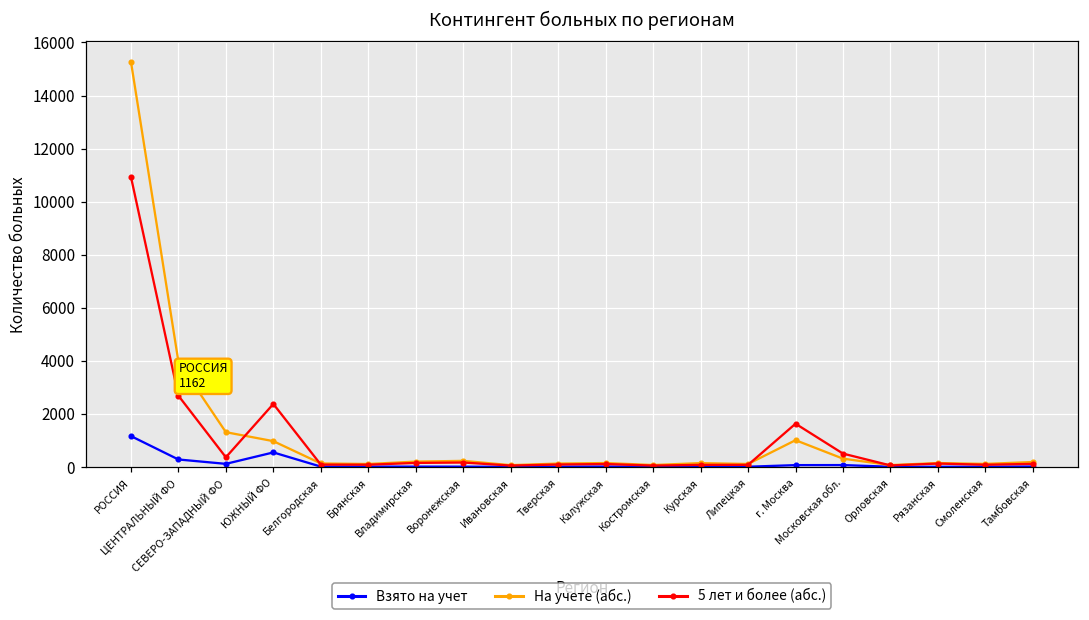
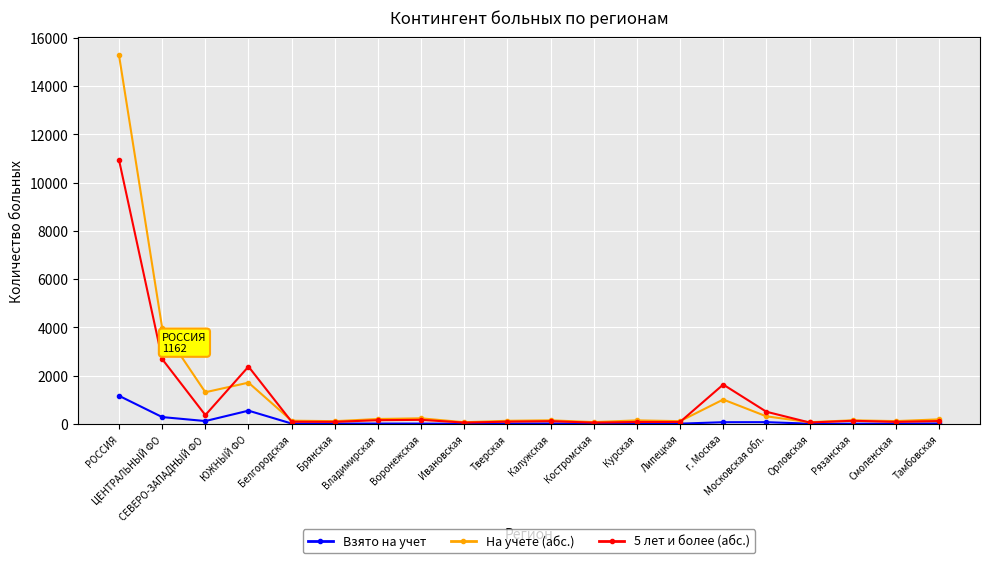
  {
    "Взято на учет": {
      "РОССИЯ": 1200,
      "ЦЕНТРАЛЬНЫЙ ФО": 300,
      "СЕВЕРО-ЗАПАДНЫЙ ФО": 100,
      "ЮЖНЫЙ ФО": 500,
      "Владимирская": 0,
      "Воронежская": 0,
      "г. Москва": 100,
      "Московская обл.": 100,
      "Рязанская": 0
    },
    "На учете (абс.)": {
      "РОССИЯ": 15300,
      "СЕВЕРО-ЗАПАДНЫЙ ФО": 1300,
-     "ЮЖНЫЙ ФО": 1000,
+     "ЮЖНЫЙ ФО": 1700,
      "г. Москва": 1000,
      "Московская обл.": 300
    },
    "5 лет и более (абс.)": {
      "РОССИЯ": 10900,
      "ЦЕНТРАЛЬНЫЙ ФО": 2700,
      "СЕВЕРО-ЗАПАДНЫЙ ФО": 400,
      "ЮЖНЫЙ ФО": 2400,
      "г. Москва": 1600,
      "Московская обл.": 500
    }
  }
